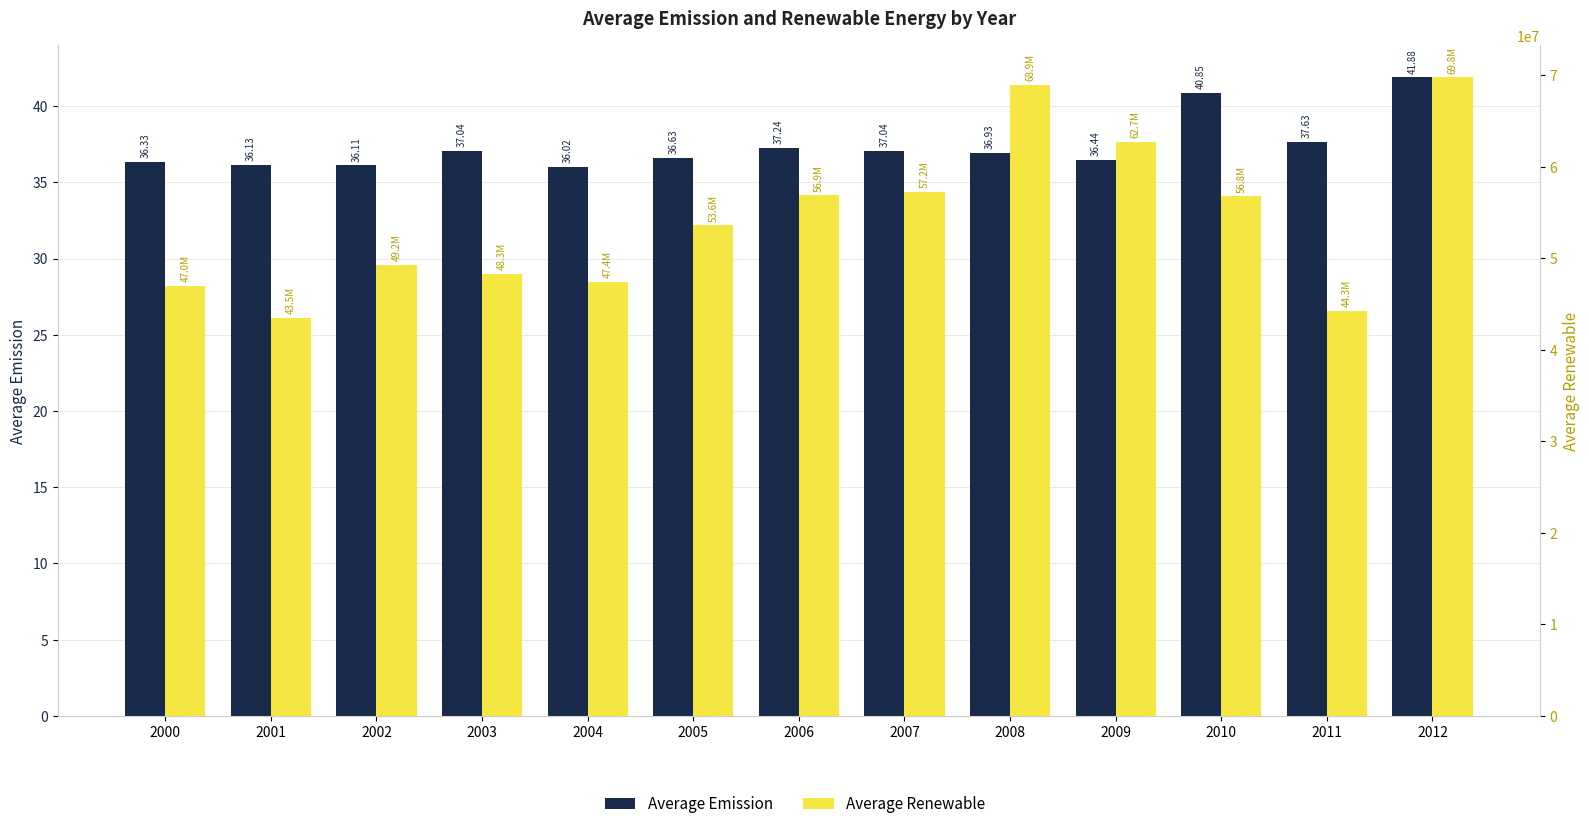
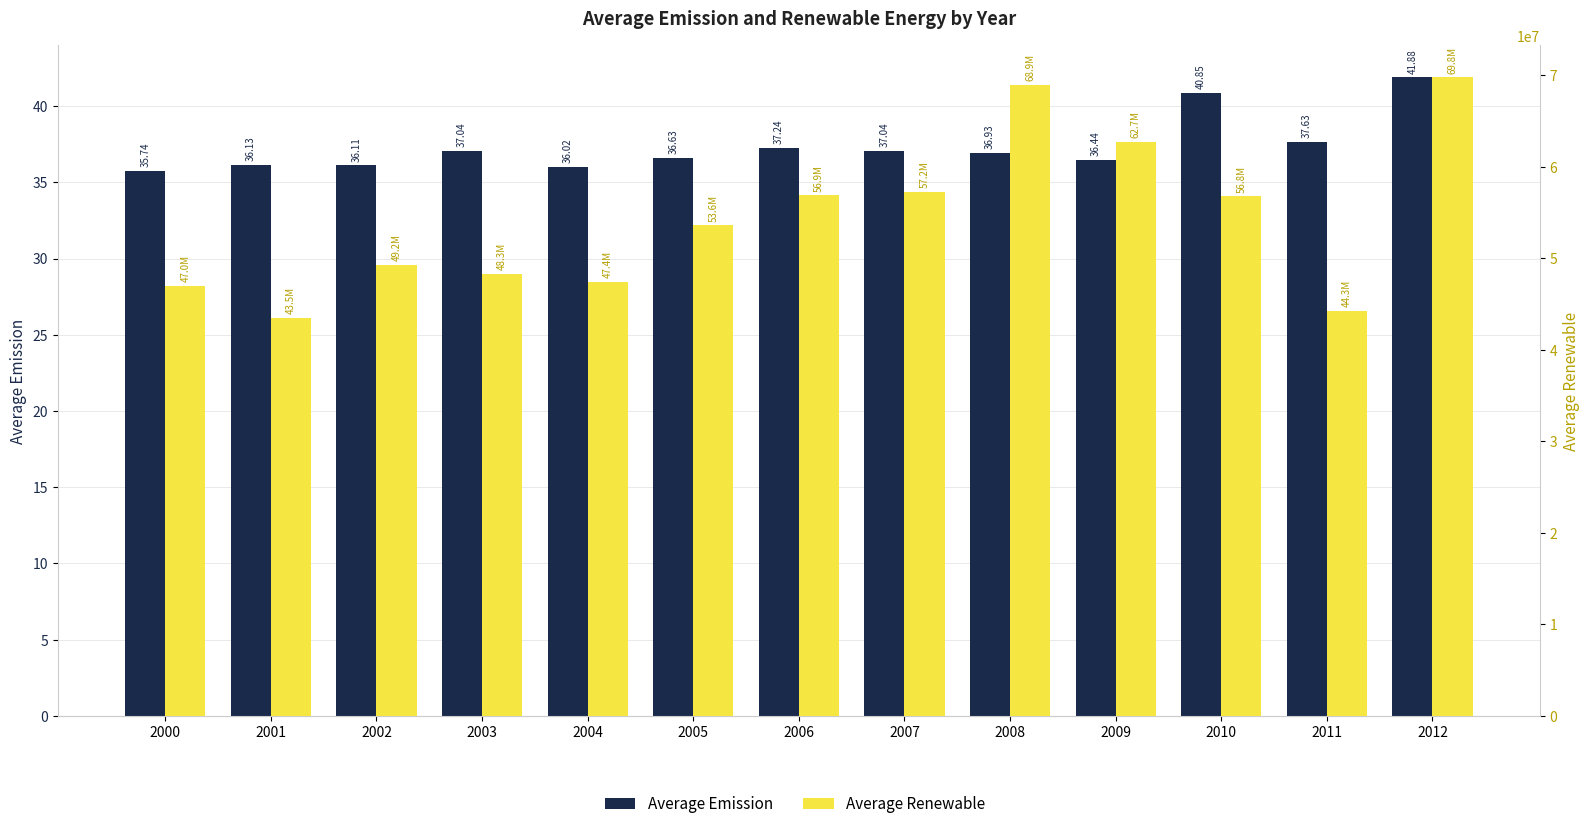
  {
    "Average Emission": {
-     "2000": "36.33",
+     "2000": "35.74",
      "2001": "36.13",
      "2002": "36.11",
      "2003": "37.04",
      "2004": "36.02",
      "2005": "36.63",
      "2006": "37.24",
      "2007": "37.04",
      "2008": "36.93",
      "2009": "36.44",
      "2010": "40.85",
      "2011": "37.63",
      "2012": "41.88"
    },
    "Average Renewable": {
      "2000": "47.0M",
      "2001": "43.5M",
      "2002": "49.2M",
      "2003": "48.3M",
      "2004": "47.4M",
      "2005": "53.6M",
      "2006": "56.9M",
      "2007": "57.2M",
      "2008": "68.9M",
      "2009": "62.7M",
      "2010": "56.8M",
      "2011": "44.3M",
      "2012": "69.8M"
    }
  }
